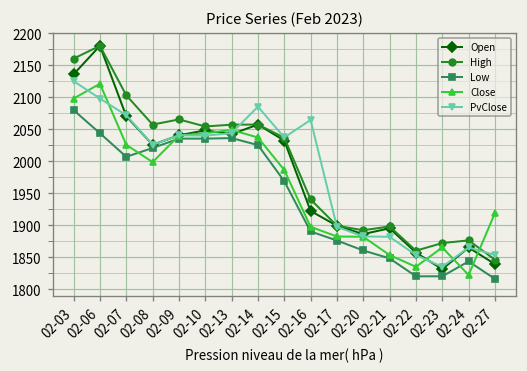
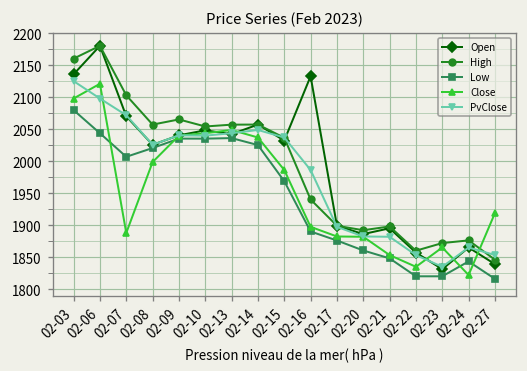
  {
    "Open": {
      "02-03": 2140,
-     "02-16": 1920,
+     "02-16": 2130,
      "02-27": 1840
    },
    "Close": {
      "02-03": 2100,
      "02-06": 2120,
-     "02-07": 2030,
+     "02-07": 1890,
      "02-08": 2000,
      "02-13": 2050,
      "02-14": 2040,
      "02-15": 1990,
      "02-16": 1900,
      "02-17": 1880,
      "02-21": 1850,
      "02-22": 1830,
      "02-23": 1870,
      "02-24": 1820,
      "02-27": 1920
    },
    "PvClose": {
      "02-03": 2120,
      "02-06": 2100,
-     "02-14": 2080,
-     "02-16": 2060,
+     "02-14": 2050,
+     "02-16": 1990,
      "02-21": 1880,
      "02-27": 1850
    }
  }
